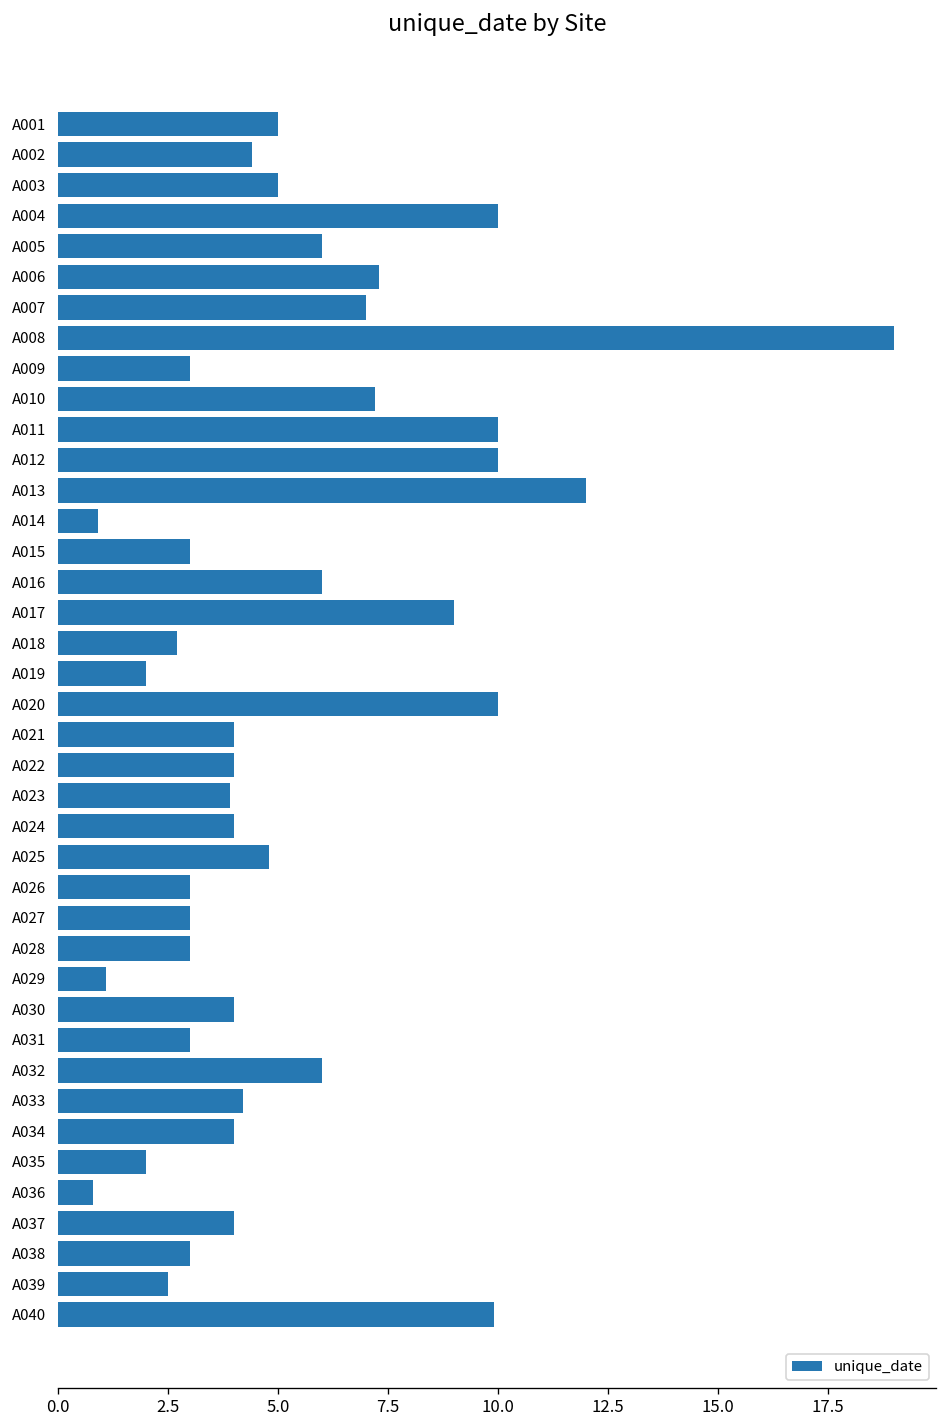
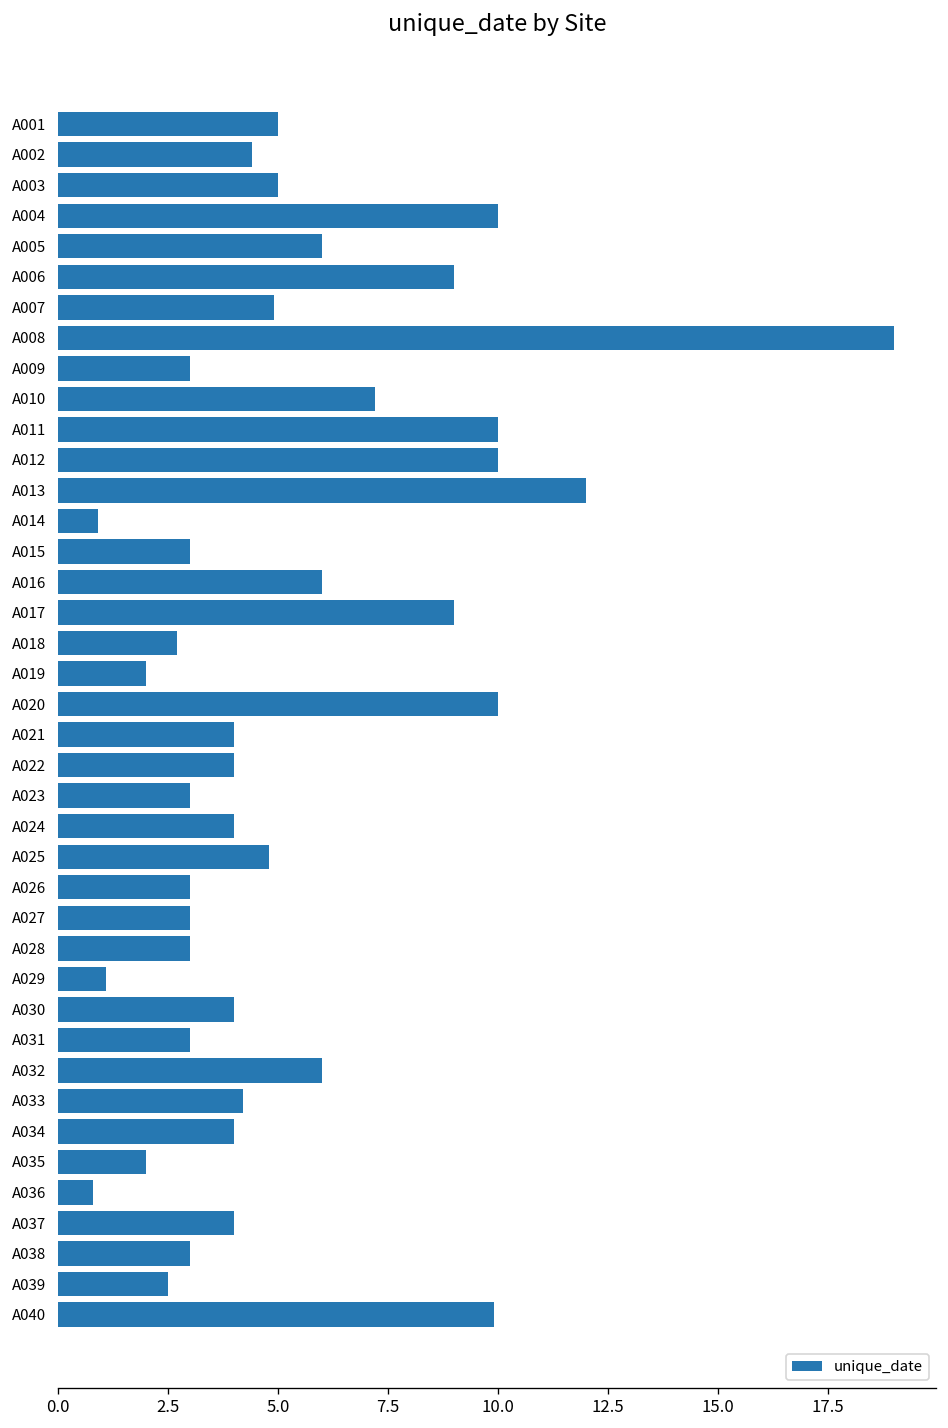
  {
    "A001": 5.0,
    "A002": 4.4,
    "A003": 5.0,
    "A004": 10.0,
    "A005": 6.0,
-   "A006": 7.3,
-   "A007": 7.0,
+   "A006": 9.0,
+   "A007": 4.9,
    "A008": 19.0,
    "A009": 3.0,
    "A010": 7.2,
    "A011": 10.0,
    "A012": 10.0,
    "A013": 12.0,
    "A014": 0.9,
    "A015": 3.0,
    "A016": 6.0,
    "A017": 9.0,
    "A018": 2.7,
    "A019": 2.0,
    "A020": 10.0,
    "A021": 4.0,
    "A022": 4.0,
-   "A023": 3.9,
+   "A023": 3.0,
    "A024": 4.0,
    "A025": 4.8,
    "A026": 3.0,
    "A027": 3.0,
    "A028": 3.0,
    "A029": 1.1,
    "A030": 4.0,
    "A031": 3.0,
    "A032": 6.0,
    "A033": 4.2,
    "A034": 4.0,
    "A035": 2.0,
    "A036": 0.8,
    "A037": 4.0,
    "A038": 3.0,
    "A039": 2.5,
    "A040": 9.9
  }
